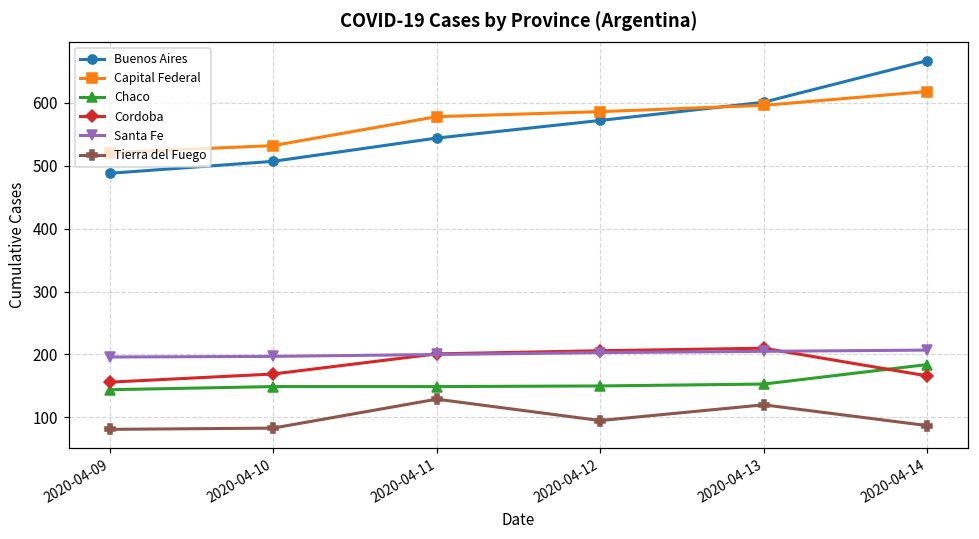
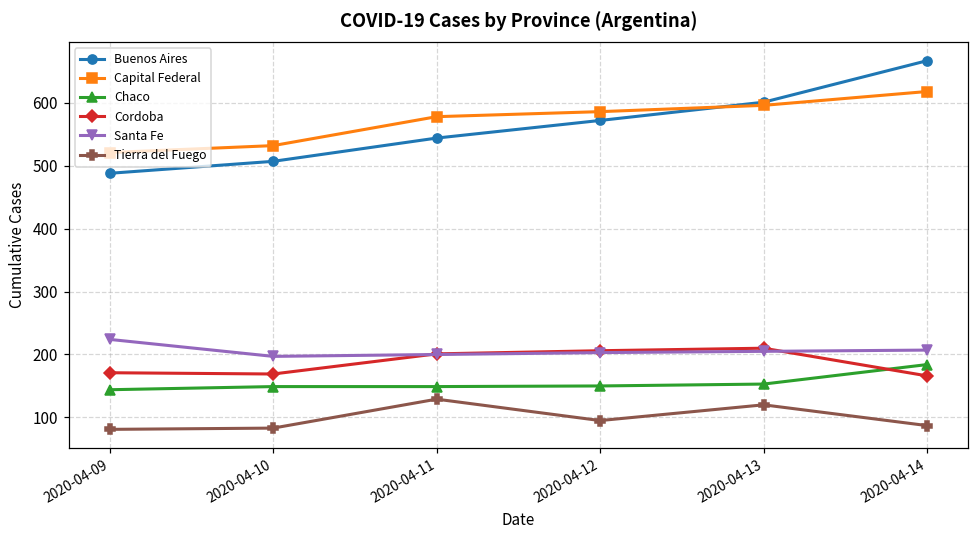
  {
    "Buenos Aires": {
      "2020-04-09": 490,
      "2020-04-10": 510,
      "2020-04-11": 540,
      "2020-04-12": 570,
      "2020-04-13": 600,
      "2020-04-14": 670
    },
    "Capital Federal": {
      "2020-04-10": 530,
      "2020-04-11": 580,
      "2020-04-12": 590,
      "2020-04-13": 600,
      "2020-04-14": 620
    },
    "Chaco": {
      "2020-04-09": 140,
      "2020-04-10": 150,
      "2020-04-11": 150,
      "2020-04-12": 150,
      "2020-04-13": 150,
      "2020-04-14": 180
    },
    "Cordoba": {
-     "2020-04-09": 160,
+     "2020-04-09": 170,
      "2020-04-10": 170,
      "2020-04-13": 210,
      "2020-04-14": 170
    },
    "Santa Fe": {
-     "2020-04-09": 200,
+     "2020-04-09": 220,
      "2020-04-10": 200,
      "2020-04-13": 210,
      "2020-04-14": 210
    },
    "Tierra del Fuego": {
      "2020-04-09": 80,
      "2020-04-10": 80,
      "2020-04-11": 130,
      "2020-04-12": 100,
      "2020-04-13": 120,
      "2020-04-14": 90
    }
  }
